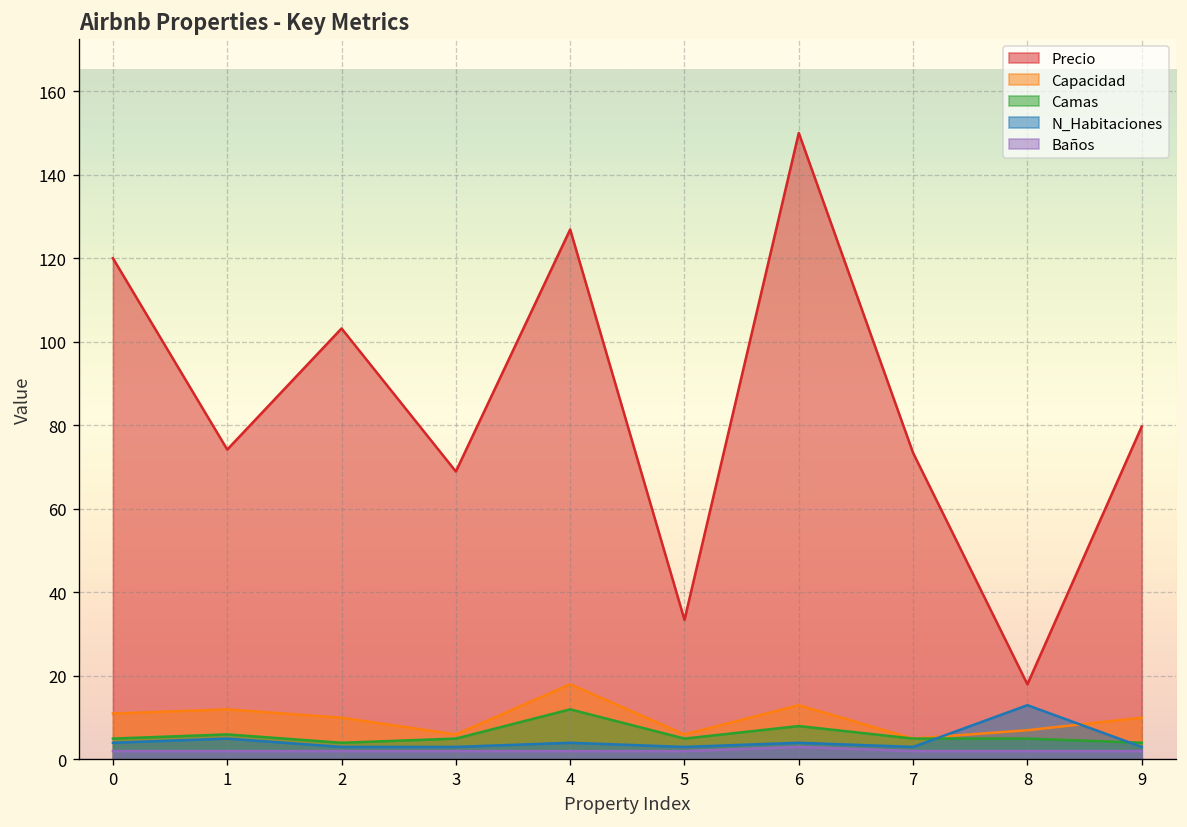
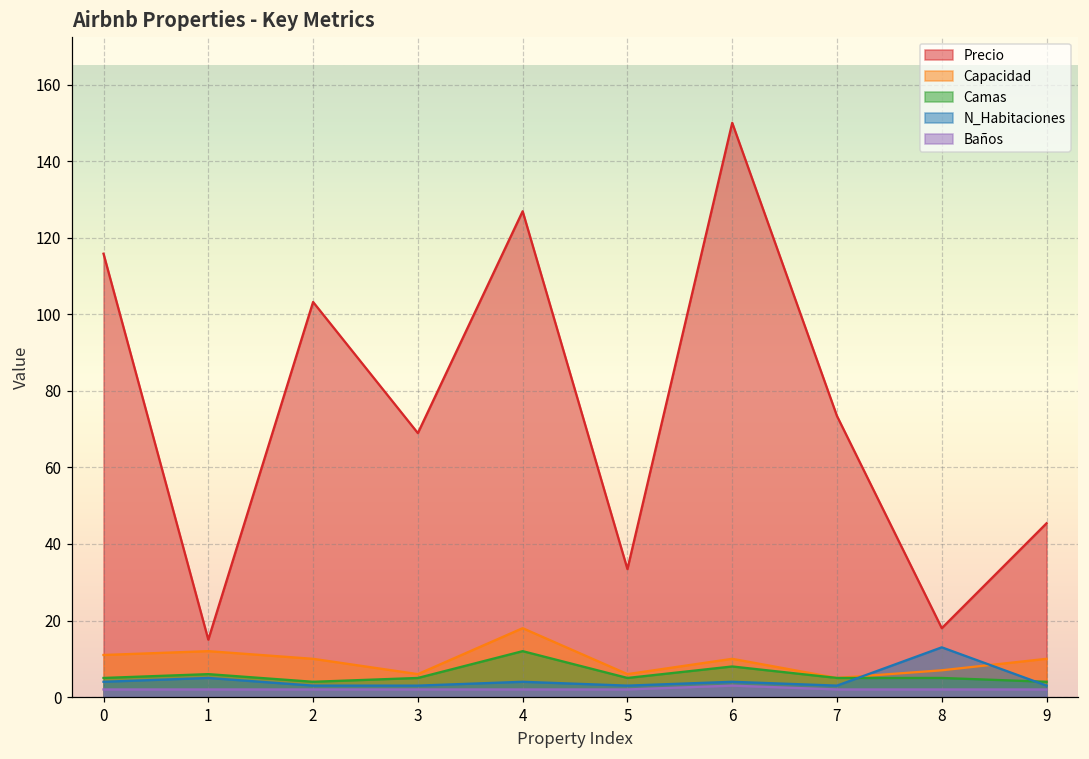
  {
    "Precio": {
-     "0": 120,
-     "1": 74,
+     "0": 116,
+     "1": 15,
      "2": 103,
      "3": 69,
      "4": 127,
      "5": 33,
      "6": 150,
      "7": 73,
      "8": 18,
-     "9": 80
+     "9": 45
    },
    "Capacidad": {
      "0": 11,
      "1": 12,
      "2": 10,
      "3": 6,
      "4": 18,
      "5": 6,
-     "6": 13,
+     "6": 10,
      "8": 7,
      "9": 10
    },
    "Camas": {
      "0": 5,
      "1": 6,
      "2": 4,
      "3": 5,
      "4": 12,
      "5": 5,
      "6": 8,
      "8": 5,
      "9": 4
    },
    "N_Habitaciones": {
      "0": 4,
      "1": 5,
      "2": 3,
      "3": 3,
      "4": 4,
      "5": 3,
      "6": 4,
      "7": 3,
      "8": 13,
      "9": 3
    },
    "Baños": {
      "0": 2,
      "1": 2,
      "2": 2,
      "3": 2,
      "4": 2,
      "5": 2,
      "6": 3,
      "7": 2,
      "8": 2,
      "9": 2
    }
  }
